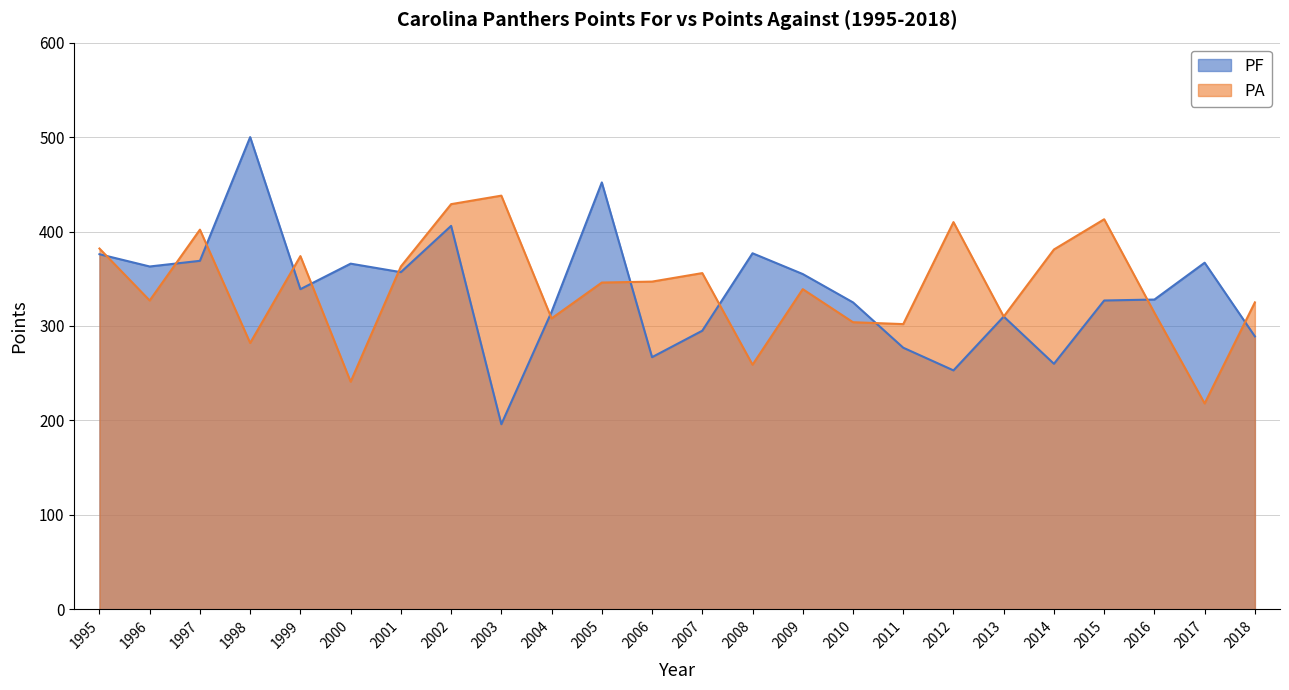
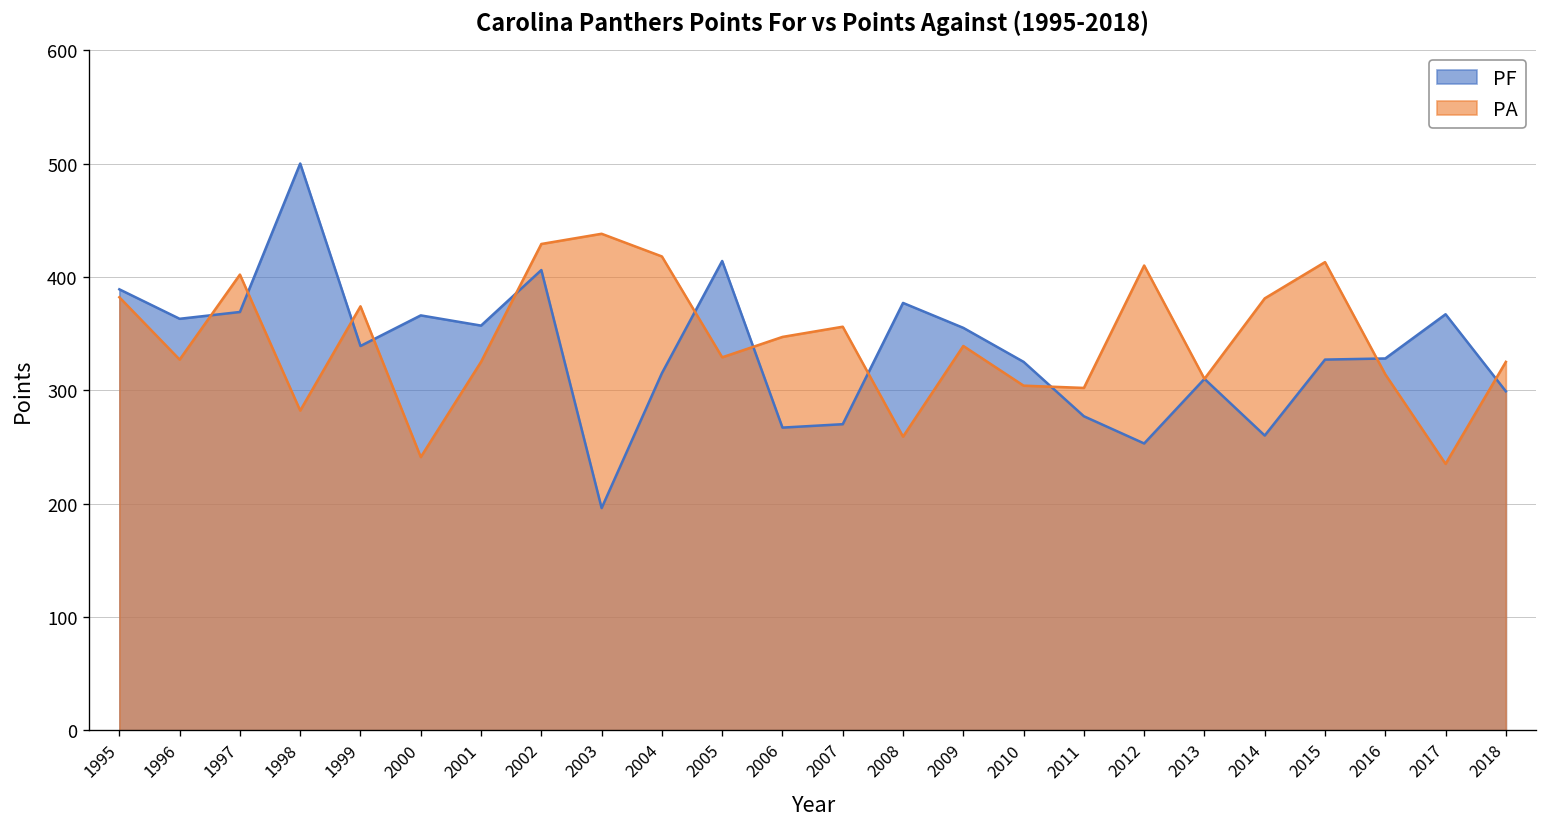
  {
    "PF": {
-     "1995": 380,
+     "1995": 390,
      "1996": 360,
      "1997": 370,
      "1998": 500,
      "1999": 340,
      "2000": 370,
      "2001": 360,
      "2002": 410,
      "2003": 200,
      "2004": 320,
-     "2005": 450,
+     "2005": 410,
      "2006": 270,
-     "2007": 300,
+     "2007": 270,
      "2008": 380,
      "2009": 360,
      "2010": 330,
      "2011": 280,
      "2012": 250,
      "2014": 260,
      "2015": 330,
      "2016": 330,
      "2017": 370,
-     "2018": 290
+     "2018": 300
    },
    "PA": {
      "1995": 380,
      "1996": 330,
      "1997": 400,
      "1998": 280,
      "1999": 370,
      "2000": 240,
-     "2001": 360,
+     "2001": 330,
      "2002": 430,
      "2003": 440,
-     "2004": 310,
-     "2005": 350,
+     "2004": 420,
+     "2005": 330,
      "2006": 350,
      "2007": 360,
      "2008": 260,
      "2009": 340,
      "2010": 300,
      "2011": 300,
      "2012": 410,
      "2014": 380,
      "2015": 410,
      "2016": 310,
-     "2017": 220,
+     "2017": 240,
      "2018": 330
    }
  }
